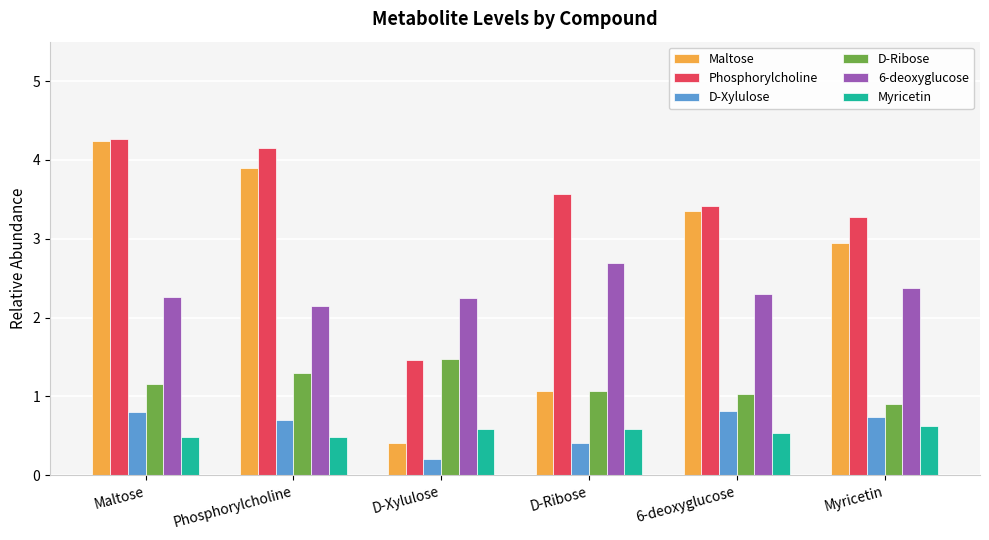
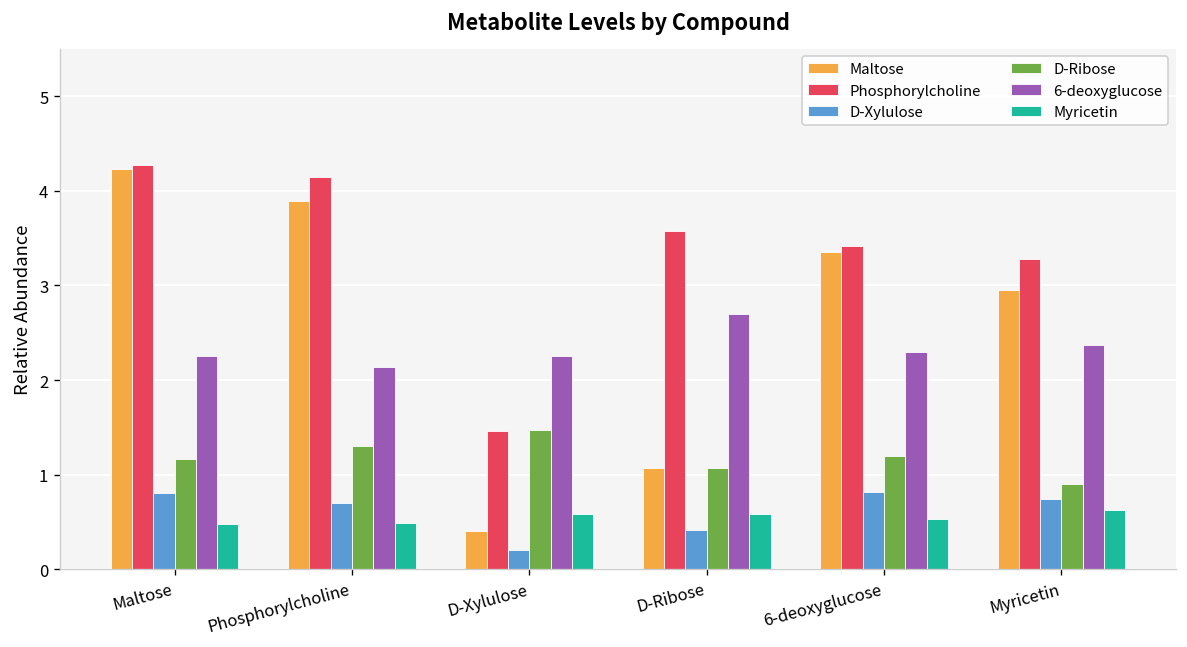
  {
    "Maltose": {
      "Maltose": 4.2,
      "Phosphorylcholine": 3.9,
      "D-Xylulose": 0.4,
      "D-Ribose": 1.1,
      "6-deoxyglucose": 3.4,
      "Myricetin": 2.9
    },
    "Phosphorylcholine": {
      "Maltose": 4.3,
      "Phosphorylcholine": 4.2,
      "D-Xylulose": 1.5,
      "D-Ribose": 3.6,
      "6-deoxyglucose": 3.4,
      "Myricetin": 3.3
    },
    "D-Xylulose": {
      "Maltose": 0.8,
      "Phosphorylcholine": 0.7,
      "D-Xylulose": 0.2,
      "D-Ribose": 0.4,
      "6-deoxyglucose": 0.8,
      "Myricetin": 0.7
    },
    "D-Ribose": {
      "Maltose": 1.2,
      "Phosphorylcholine": 1.3,
      "D-Xylulose": 1.5,
      "D-Ribose": 1.1,
-     "6-deoxyglucose": 1.0,
+     "6-deoxyglucose": 1.2,
      "Myricetin": 0.9
    },
    "6-deoxyglucose": {
      "Maltose": 2.3,
      "Phosphorylcholine": 2.1,
      "D-Xylulose": 2.3,
      "D-Ribose": 2.7,
      "6-deoxyglucose": 2.3,
      "Myricetin": 2.4
    },
    "Myricetin": {
      "Maltose": 0.5,
      "Phosphorylcholine": 0.5,
      "D-Xylulose": 0.6,
      "D-Ribose": 0.6,
      "6-deoxyglucose": 0.5,
      "Myricetin": 0.6
    }
  }
